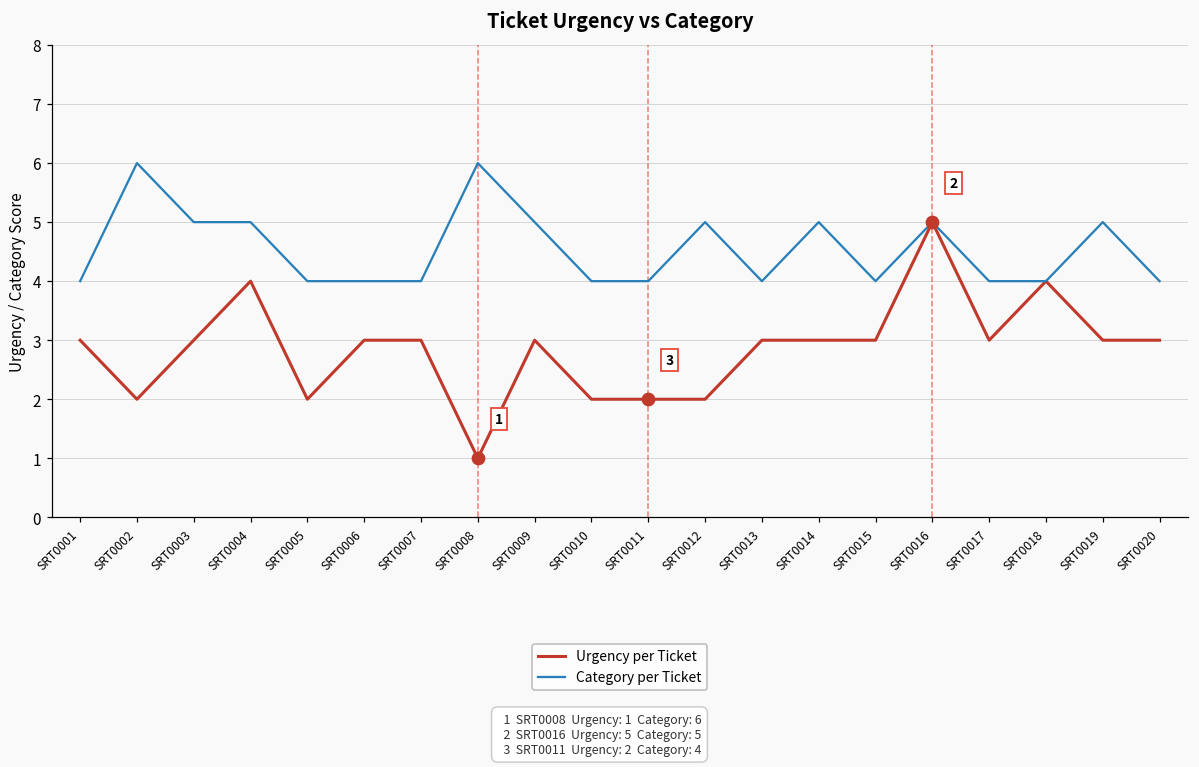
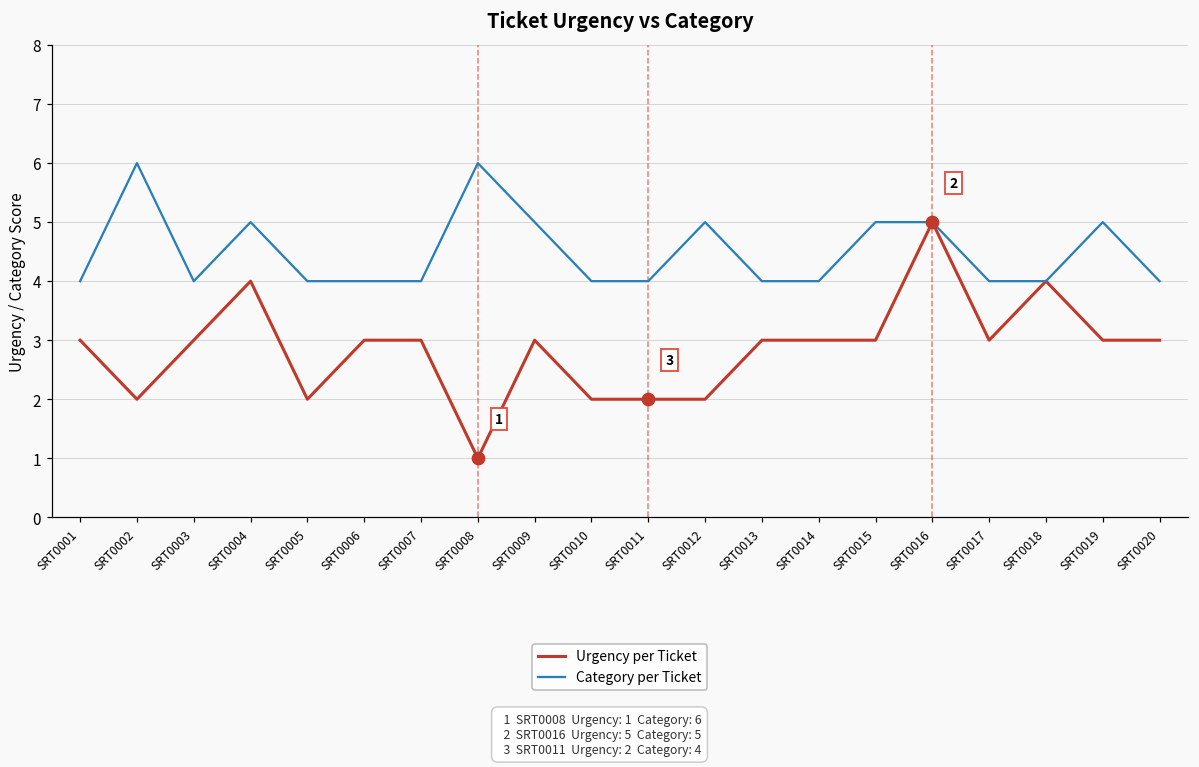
  {
    "Category per Ticket": {
      "SRT0001": 4,
      "SRT0002": 6,
-     "SRT0003": 5,
+     "SRT0003": 4,
      "SRT0004": 5,
      "SRT0005": 4,
      "SRT0006": 4,
      "SRT0007": 4,
      "SRT0008": 6,
      "SRT0009": 5,
      "SRT0010": 4,
      "SRT0011": 4,
      "SRT0012": 5,
      "SRT0013": 4,
-     "SRT0014": 5,
-     "SRT0015": 4,
+     "SRT0014": 4,
+     "SRT0015": 5,
      "SRT0017": 4,
      "SRT0019": 5,
      "SRT0020": 4
    }
  }
